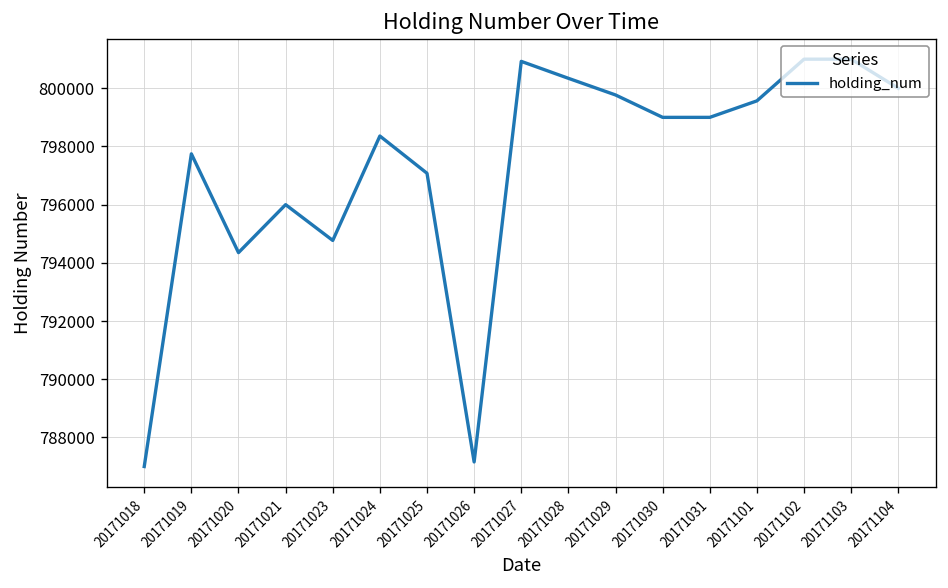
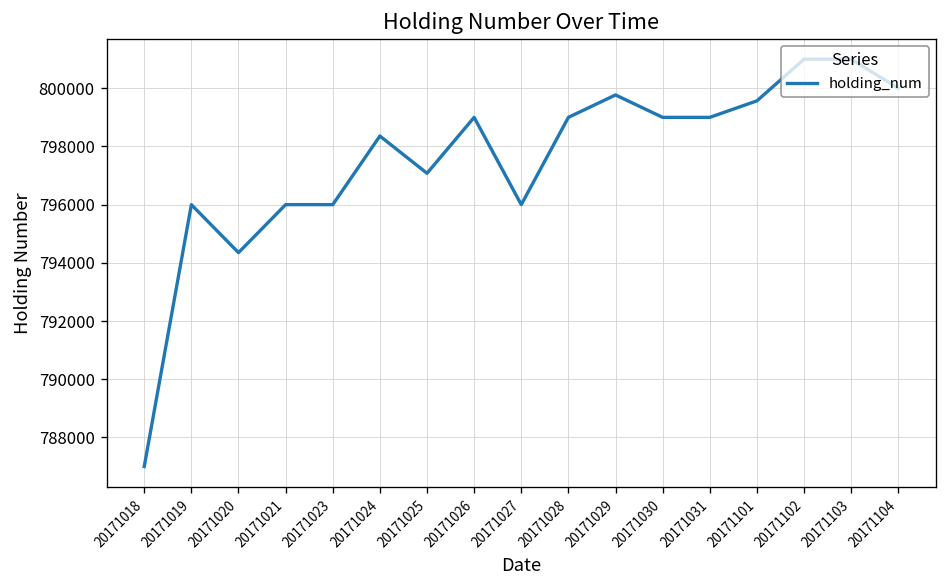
  {
    "20171018": 787000,
-   "20171019": 797700,
+   "20171019": 796000,
    "20171020": 794400,
    "20171021": 796000,
-   "20171023": 794800,
+   "20171023": 796000,
    "20171024": 798400,
    "20171025": 797100,
-   "20171026": 787200,
-   "20171027": 800900,
-   "20171028": 800300,
+   "20171026": 799000,
+   "20171027": 796000,
+   "20171028": 799000,
    "20171029": 799800,
    "20171030": 799000,
    "20171031": 799000,
    "20171101": 799600
  }
